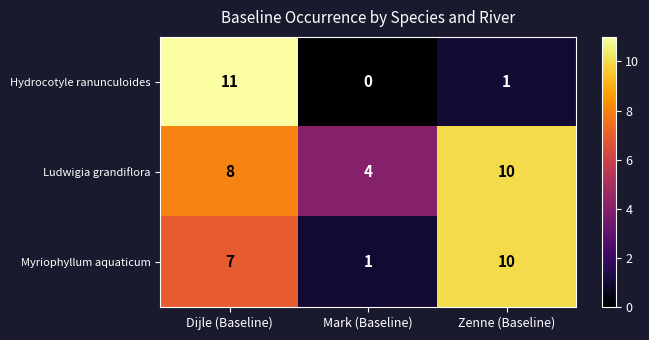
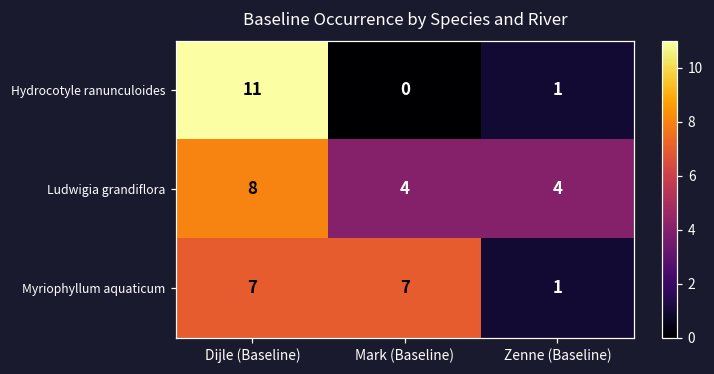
  {
    "Hydrocotyle ranunculoides": {
      "Dijle (Baseline)": 11,
      "Mark (Baseline)": 0,
      "Zenne (Baseline)": 1
    },
    "Ludwigia grandiflora": {
      "Dijle (Baseline)": 8,
      "Mark (Baseline)": 4,
-     "Zenne (Baseline)": 10
+     "Zenne (Baseline)": 4
    },
    "Myriophyllum aquaticum": {
      "Dijle (Baseline)": 7,
-     "Mark (Baseline)": 1,
-     "Zenne (Baseline)": 10
+     "Mark (Baseline)": 7,
+     "Zenne (Baseline)": 1
    }
  }
